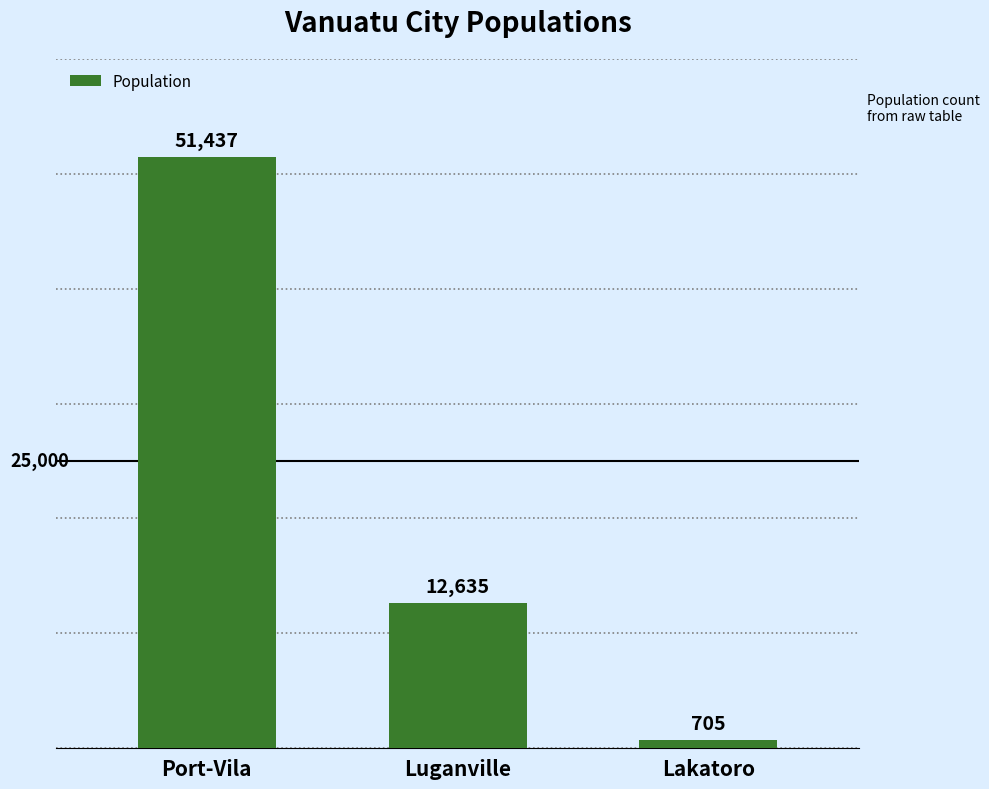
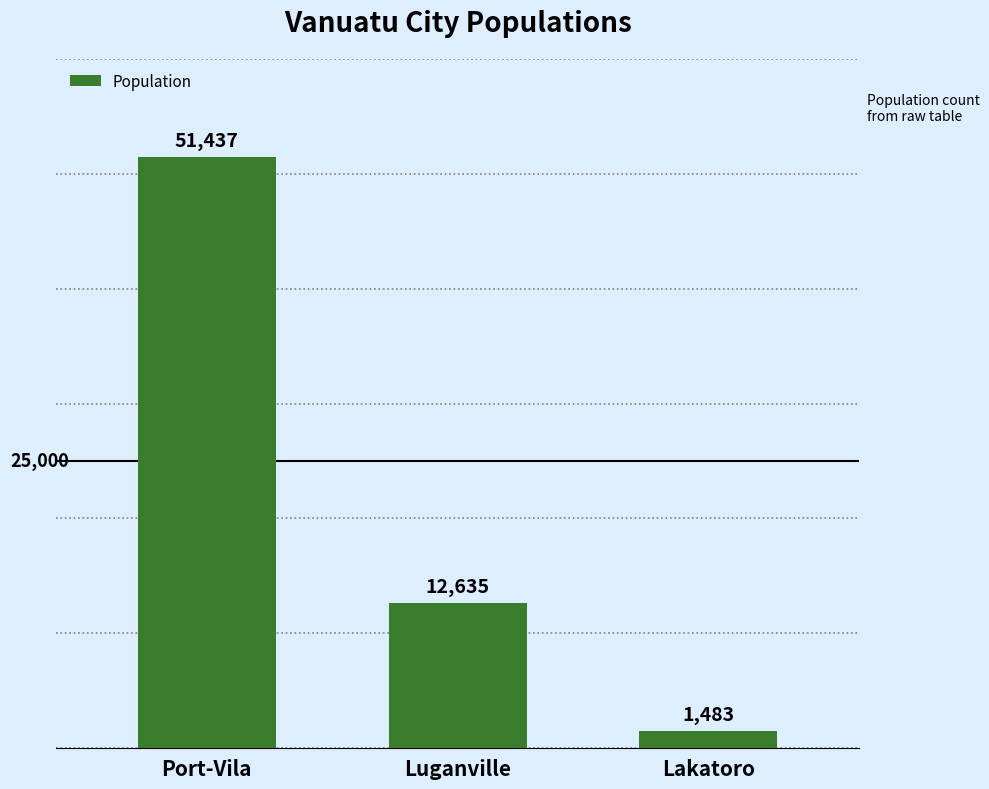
  {
    "Port-Vila": "51,437",
    "Luganville": "12,635",
-   "Lakatoro": "705"
+   "Lakatoro": "1,483"
  }
